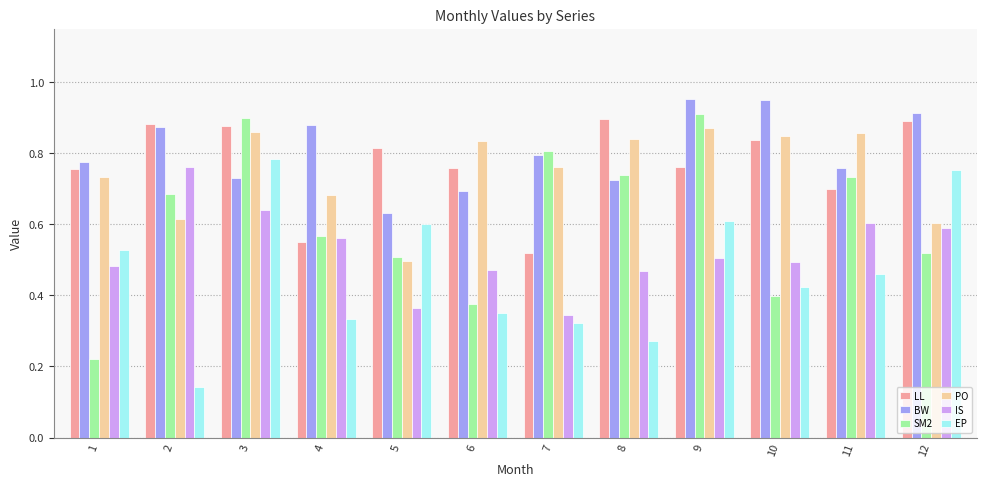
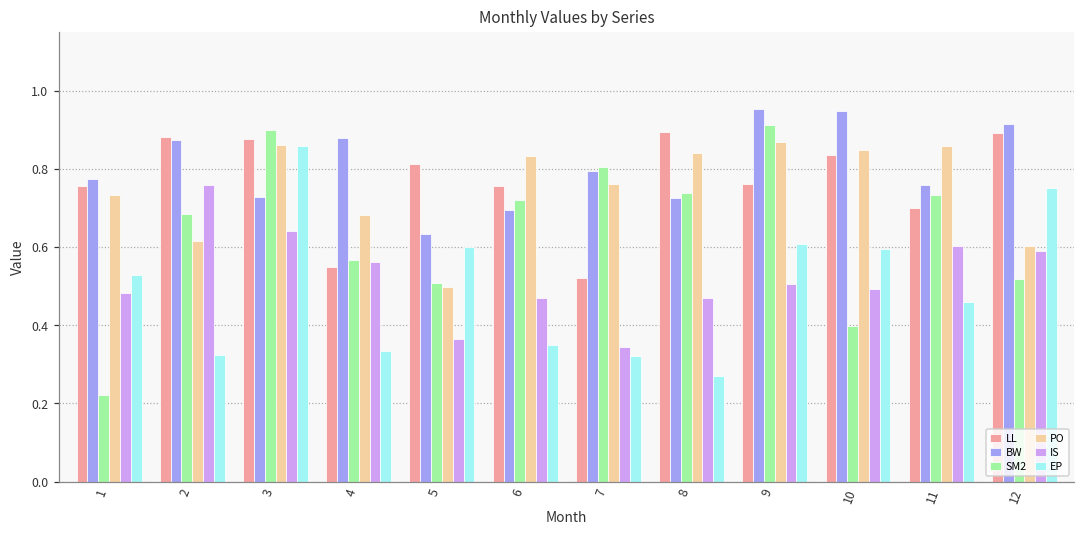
  {
    "SM2": {
      "1": 0.22,
      "2": 0.68,
      "3": 0.90,
      "4": 0.57,
      "5": 0.51,
-     "6": 0.38,
+     "6": 0.72,
      "7": 0.80,
      "8": 0.74,
      "9": 0.91,
      "10": 0.40,
      "11": 0.73,
      "12": 0.52
    },
    "EP": {
      "1": 0.53,
-     "2": 0.14,
-     "3": 0.78,
+     "2": 0.32,
+     "3": 0.86,
      "4": 0.33,
      "5": 0.60,
      "6": 0.35,
      "7": 0.32,
      "8": 0.27,
      "9": 0.61,
-     "10": 0.42,
+     "10": 0.60,
      "11": 0.46,
      "12": 0.75
    }
  }
